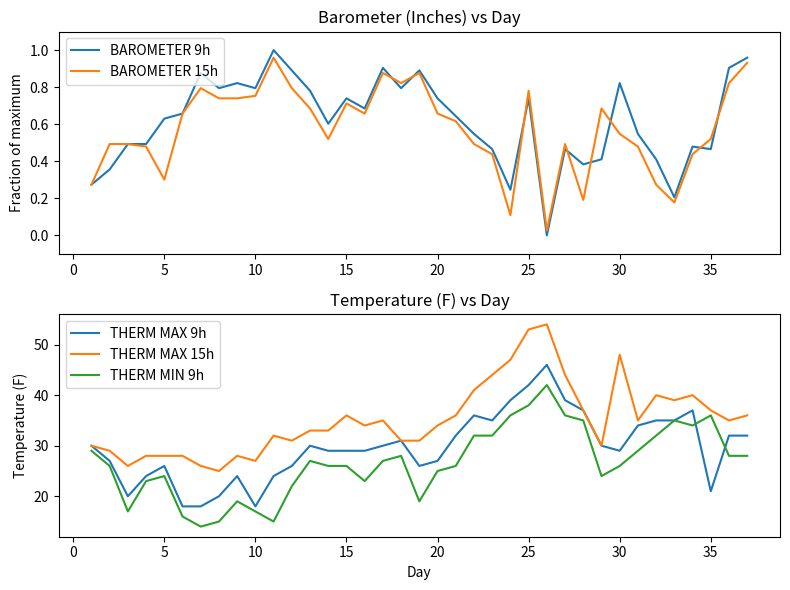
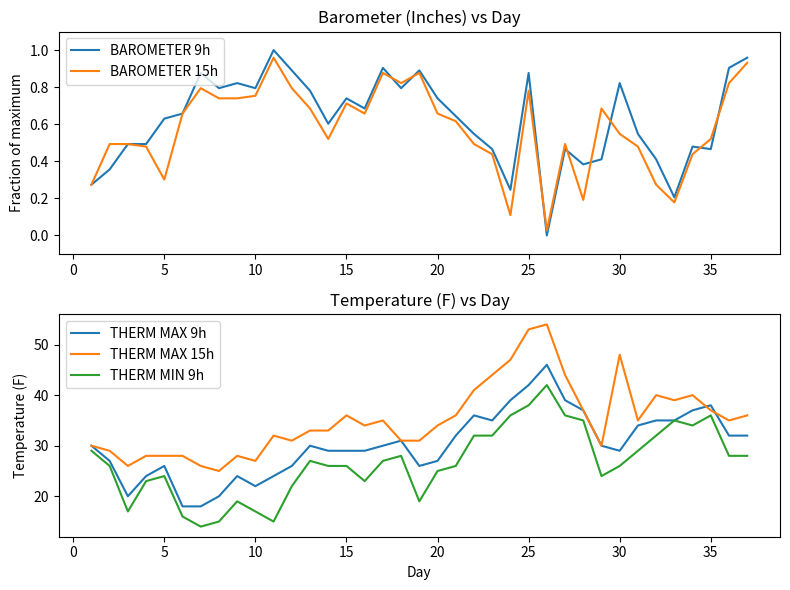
  {
    "Barometer (Inches) vs Day": {
      "BAROMETER 9h": {
        "5": 0.63,
        "10": 0.79,
        "15": 0.74,
        "20": 0.74,
-       "25": 0.74,
+       "25": 0.88,
        "30": 0.82,
        "35": 0.47
      },
      "BAROMETER 15h": {
        "5": 0.30,
        "10": 0.75,
        "15": 0.71,
        "20": 0.66,
        "25": 0.78,
        "30": 0.55,
        "35": 0.52
      }
    },
    "Temperature (F) vs Day": {
      "THERM MAX 9h": {
        "5": 26,
-       "10": 18,
+       "10": 22,
        "15": 29,
        "20": 27,
        "25": 42,
        "30": 29,
-       "35": 21
+       "35": 38
      },
      "THERM MAX 15h": {
        "5": 28,
        "10": 27,
        "15": 36,
        "20": 34,
        "25": 53,
        "30": 48,
        "35": 37
      },
      "THERM MIN 9h": {
        "5": 24,
        "10": 17,
        "15": 26,
        "20": 25,
        "25": 38,
        "30": 26,
        "35": 36
      }
    }
  }
